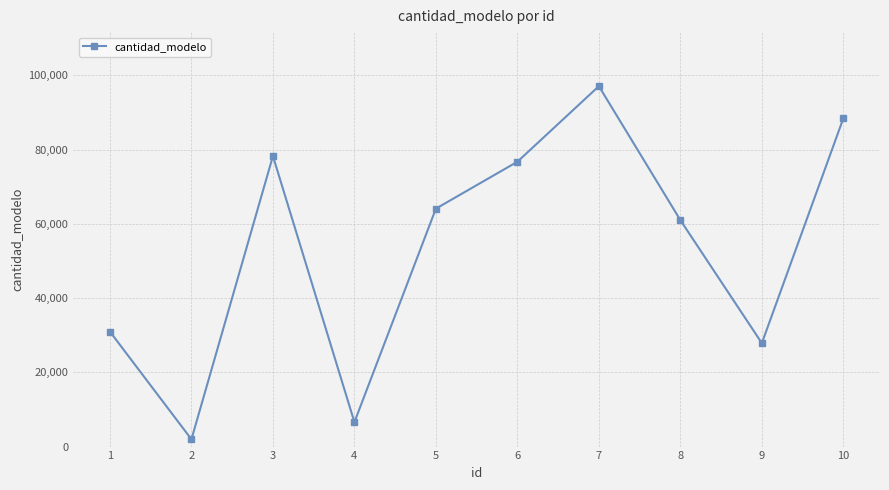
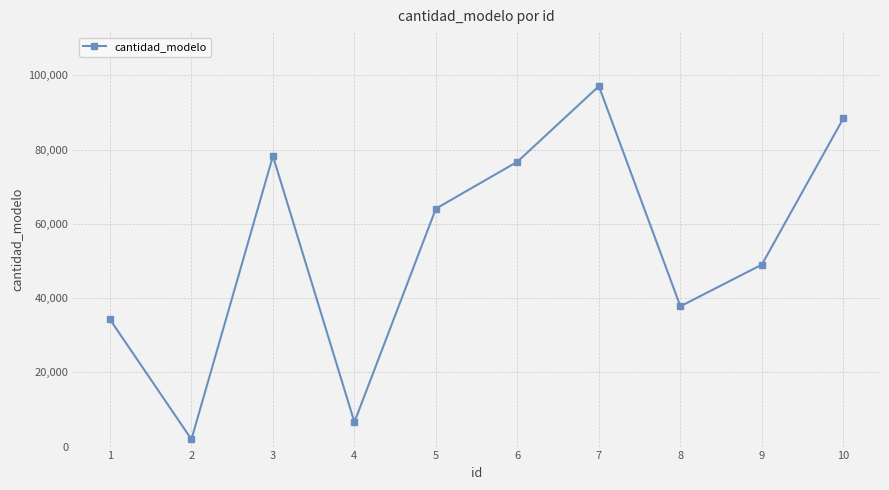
  {
-   "1": "31,000",
+   "1": "34,000",
    "2": "2,000",
    "3": "78,000",
    "4": "7,000",
    "5": "64,000",
    "6": "77,000",
    "7": "97,000",
-   "8": "61,000",
-   "9": "28,000",
+   "8": "38,000",
+   "9": "49,000",
    "10": "88,000"
  }
